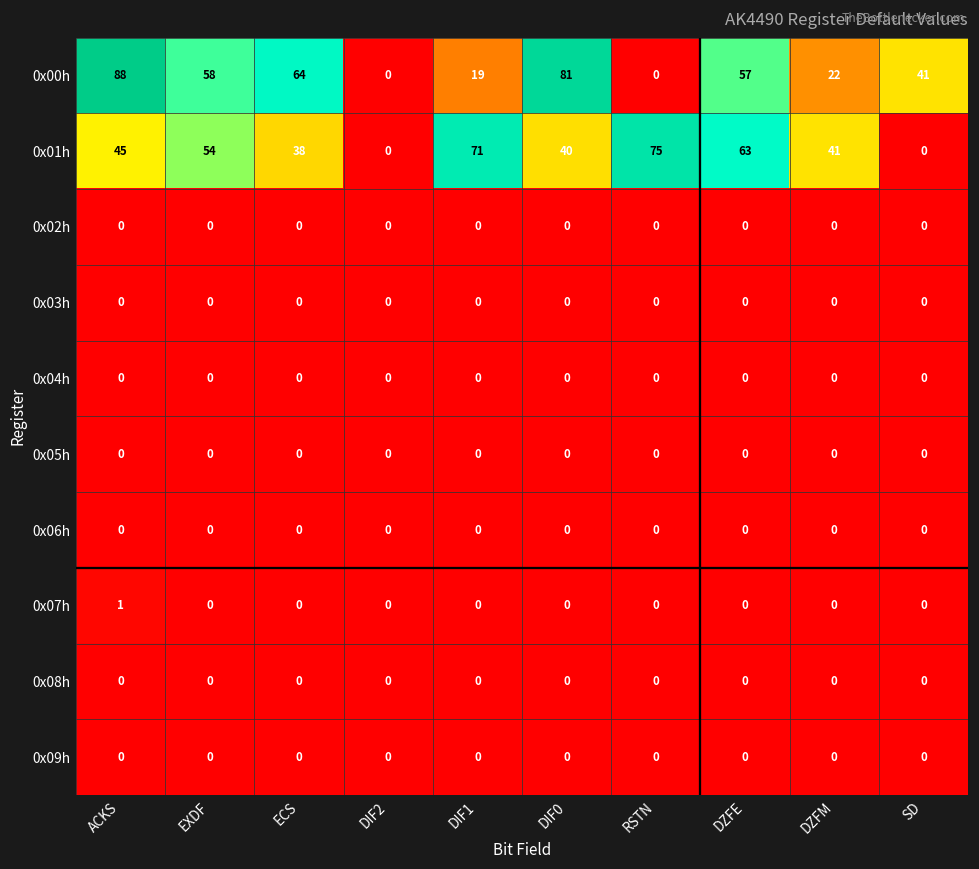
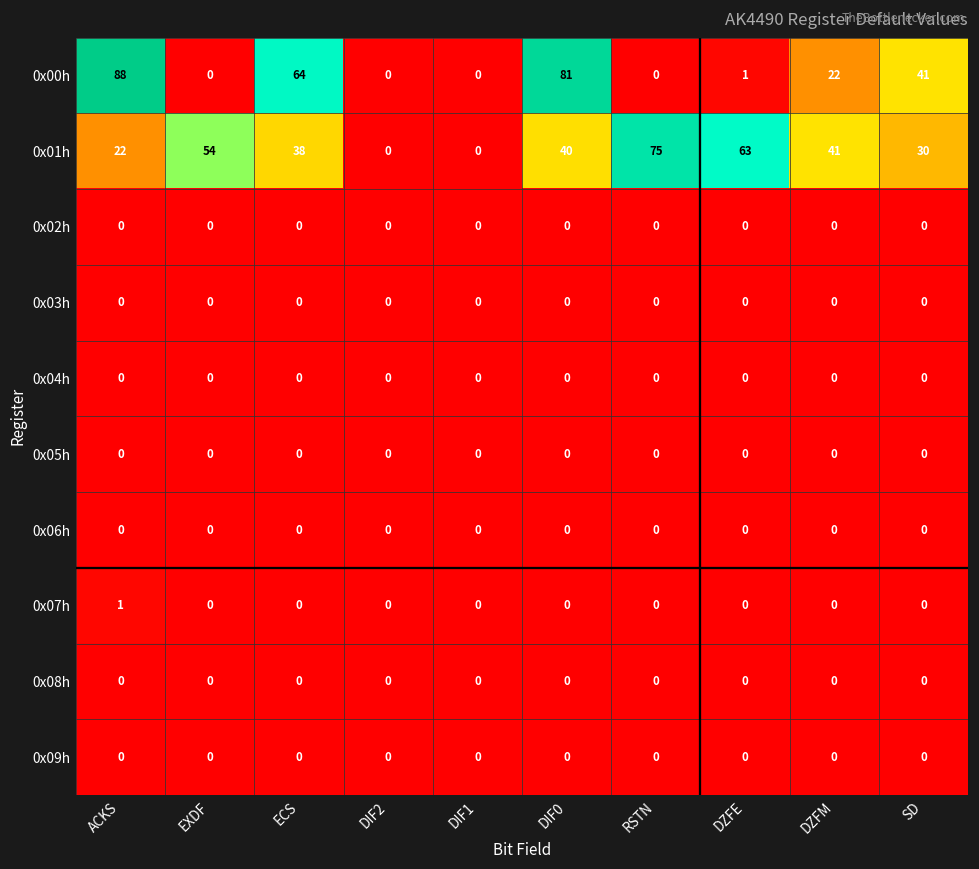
  {
    "0x00h": {
      "ACKS": 88,
-     "EXDF": 58,
+     "EXDF": 0,
      "ECS": 64,
      "DIF2": 0,
-     "DIF1": 19,
+     "DIF1": 0,
      "DIF0": 81,
      "RSTN": 0,
-     "DZFE": 57,
+     "DZFE": 1,
      "DZFM": 22,
      "SD": 41
    },
    "0x01h": {
-     "ACKS": 45,
+     "ACKS": 22,
      "EXDF": 54,
      "ECS": 38,
      "DIF2": 0,
-     "DIF1": 71,
+     "DIF1": 0,
      "DIF0": 40,
      "RSTN": 75,
      "DZFE": 63,
      "DZFM": 41,
-     "SD": 0
+     "SD": 30
    },
    "0x02h": {
      "ACKS": 0,
      "EXDF": 0,
      "ECS": 0,
      "DIF2": 0,
      "DIF1": 0,
      "DIF0": 0,
      "RSTN": 0,
      "DZFE": 0,
      "DZFM": 0,
      "SD": 0
    },
    "0x03h": {
      "ACKS": 0,
      "EXDF": 0,
      "ECS": 0,
      "DIF2": 0,
      "DIF1": 0,
      "DIF0": 0,
      "RSTN": 0,
      "DZFE": 0,
      "DZFM": 0,
      "SD": 0
    },
    "0x04h": {
      "ACKS": 0,
      "EXDF": 0,
      "ECS": 0,
      "DIF2": 0,
      "DIF1": 0,
      "DIF0": 0,
      "RSTN": 0,
      "DZFE": 0,
      "DZFM": 0,
      "SD": 0
    },
    "0x05h": {
      "ACKS": 0,
      "EXDF": 0,
      "ECS": 0,
      "DIF2": 0,
      "DIF1": 0,
      "DIF0": 0,
      "RSTN": 0,
      "DZFE": 0,
      "DZFM": 0,
      "SD": 0
    },
    "0x06h": {
      "ACKS": 0,
      "EXDF": 0,
      "ECS": 0,
      "DIF2": 0,
      "DIF1": 0,
      "DIF0": 0,
      "RSTN": 0,
      "DZFE": 0,
      "DZFM": 0,
      "SD": 0
    },
    "0x07h": {
      "ACKS": 1,
      "EXDF": 0,
      "ECS": 0,
      "DIF2": 0,
      "DIF1": 0,
      "DIF0": 0,
      "RSTN": 0,
      "DZFE": 0,
      "DZFM": 0,
      "SD": 0
    },
    "0x08h": {
      "ACKS": 0,
      "EXDF": 0,
      "ECS": 0,
      "DIF2": 0,
      "DIF1": 0,
      "DIF0": 0,
      "RSTN": 0,
      "DZFE": 0,
      "DZFM": 0,
      "SD": 0
    },
    "0x09h": {
      "ACKS": 0,
      "EXDF": 0,
      "ECS": 0,
      "DIF2": 0,
      "DIF1": 0,
      "DIF0": 0,
      "RSTN": 0,
      "DZFE": 0,
      "DZFM": 0,
      "SD": 0
    }
  }
